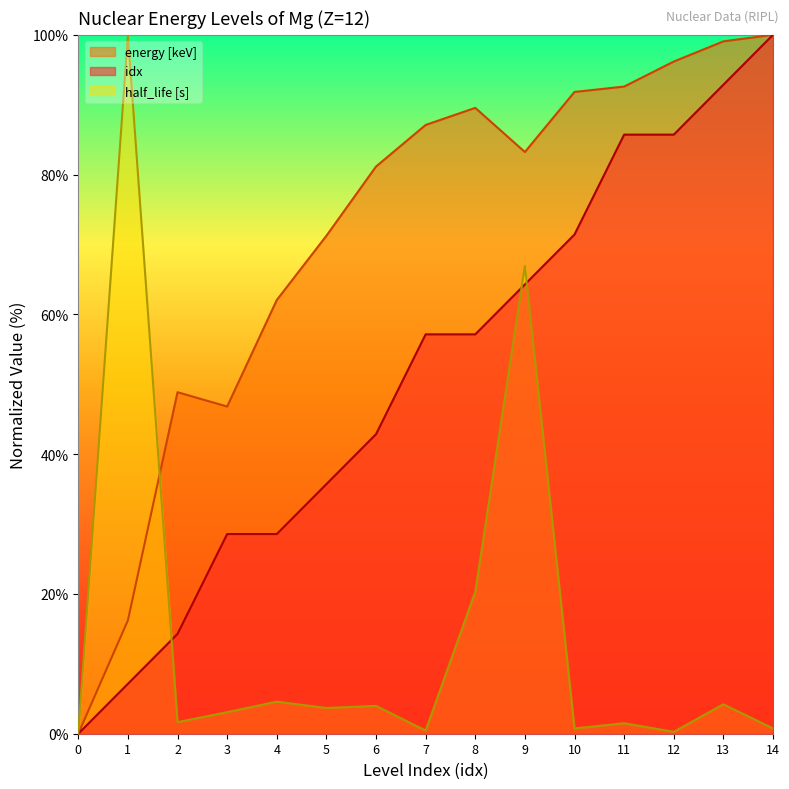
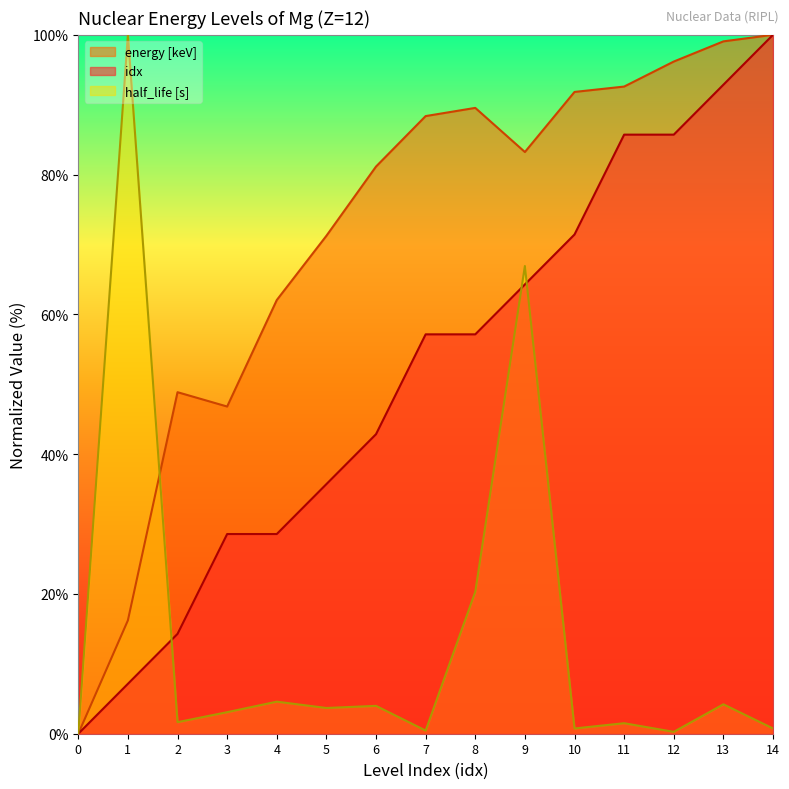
  {
    "energy [keV]": {
      "1": "16%",
      "2": "49%",
      "3": "47%",
      "4": "62%",
      "5": "71%",
      "6": "81%",
-     "7": "87%",
+     "7": "88%",
      "8": "90%",
      "9": "83%",
      "10": "92%",
      "11": "93%",
      "12": "96%",
      "13": "99%"
    },
    "idx": {
      "1": "7%",
      "2": "14%",
      "3": "29%",
      "4": "29%",
      "5": "36%",
      "6": "43%",
      "7": "57%",
      "8": "57%",
      "9": "64%",
      "10": "71%",
      "11": "86%",
      "12": "86%",
      "13": "93%"
    },
    "half_life [s]": {
      "1": "100%",
      "2": "2%",
      "3": "3%",
      "4": "5%",
      "5": "4%",
      "6": "4%",
      "7": "0%",
      "8": "20%",
      "9": "67%",
      "10": "1%",
      "11": "2%",
      "12": "0%",
      "13": "4%",
      "14": "1%"
    }
  }
